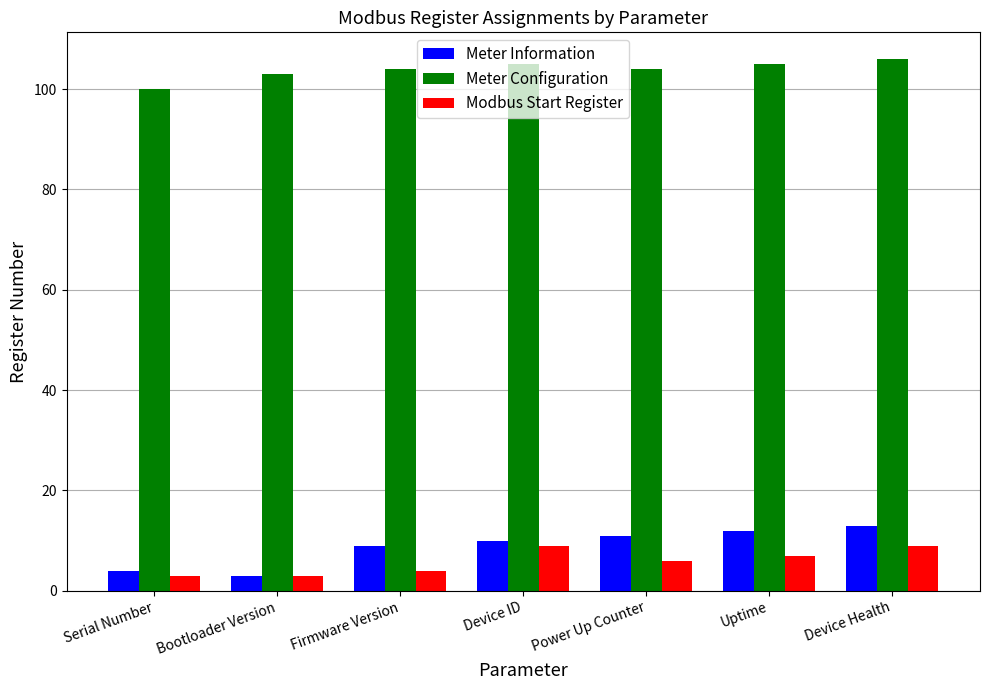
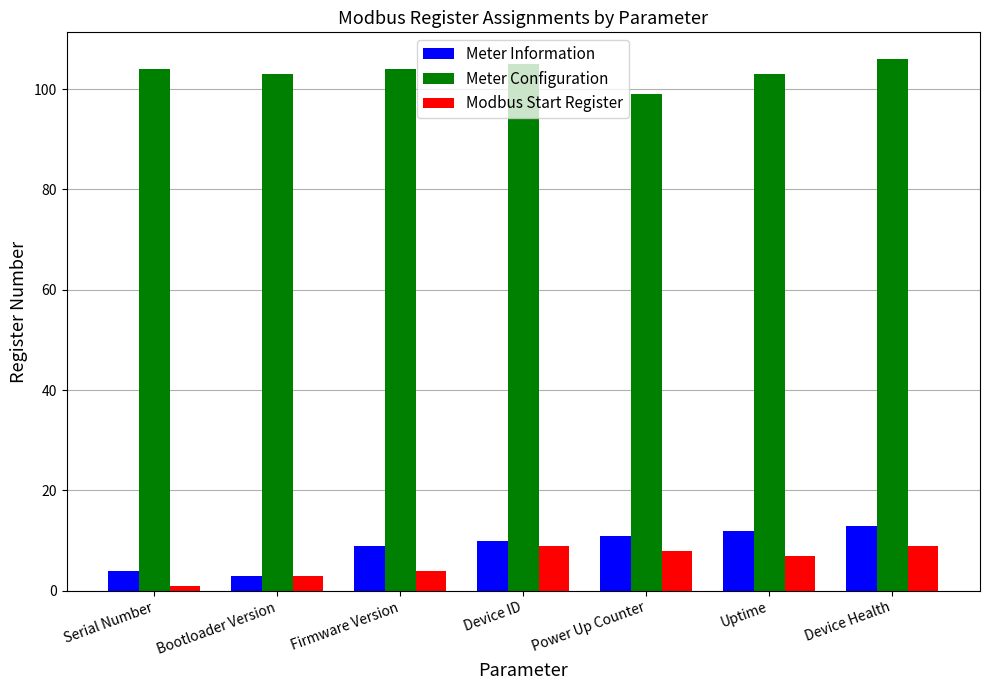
  {
    "Meter Information": {
      "Serial Number": 4,
      "Bootloader Version": 3,
      "Firmware Version": 9,
      "Device ID": 10,
      "Power Up Counter": 11,
      "Uptime": 12,
      "Device Health": 13
    },
    "Meter Configuration": {
-     "Serial Number": 100,
+     "Serial Number": 104,
      "Bootloader Version": 103,
      "Firmware Version": 104,
-     "Power Up Counter": 104,
-     "Uptime": 105,
+     "Power Up Counter": 99,
+     "Uptime": 103,
      "Device Health": 106
    },
    "Modbus Start Register": {
-     "Serial Number": 3,
+     "Serial Number": 1,
      "Bootloader Version": 3,
      "Firmware Version": 4,
      "Device ID": 9,
-     "Power Up Counter": 6,
+     "Power Up Counter": 8,
      "Uptime": 7,
      "Device Health": 9
    }
  }
